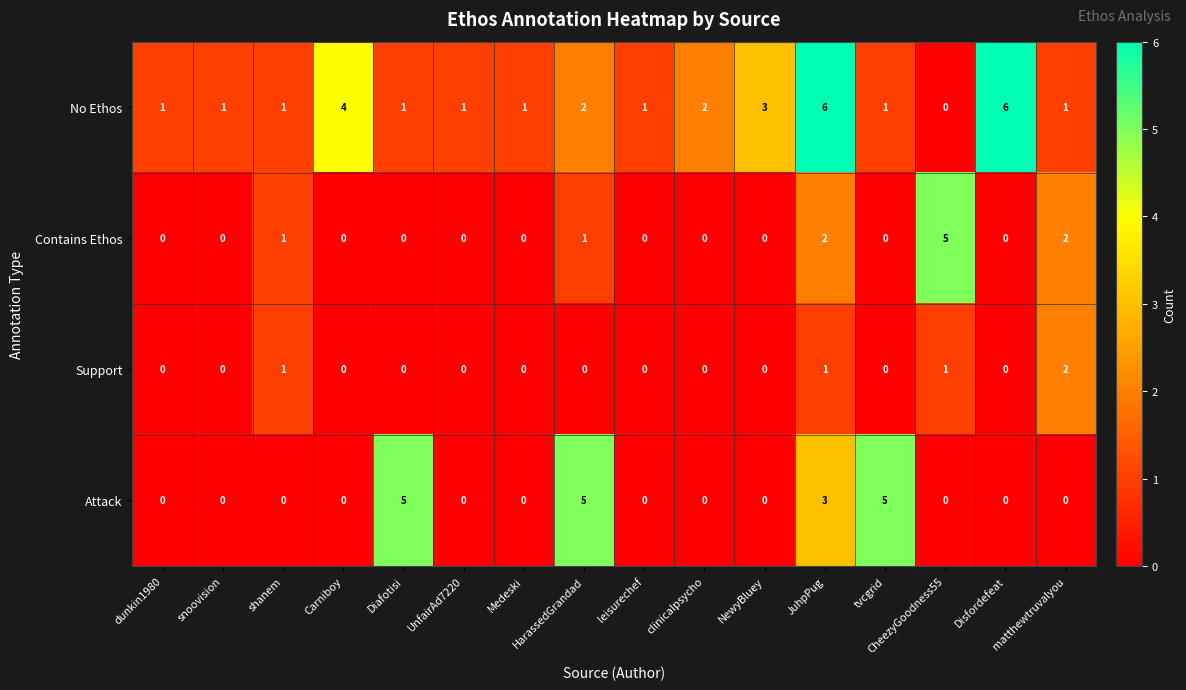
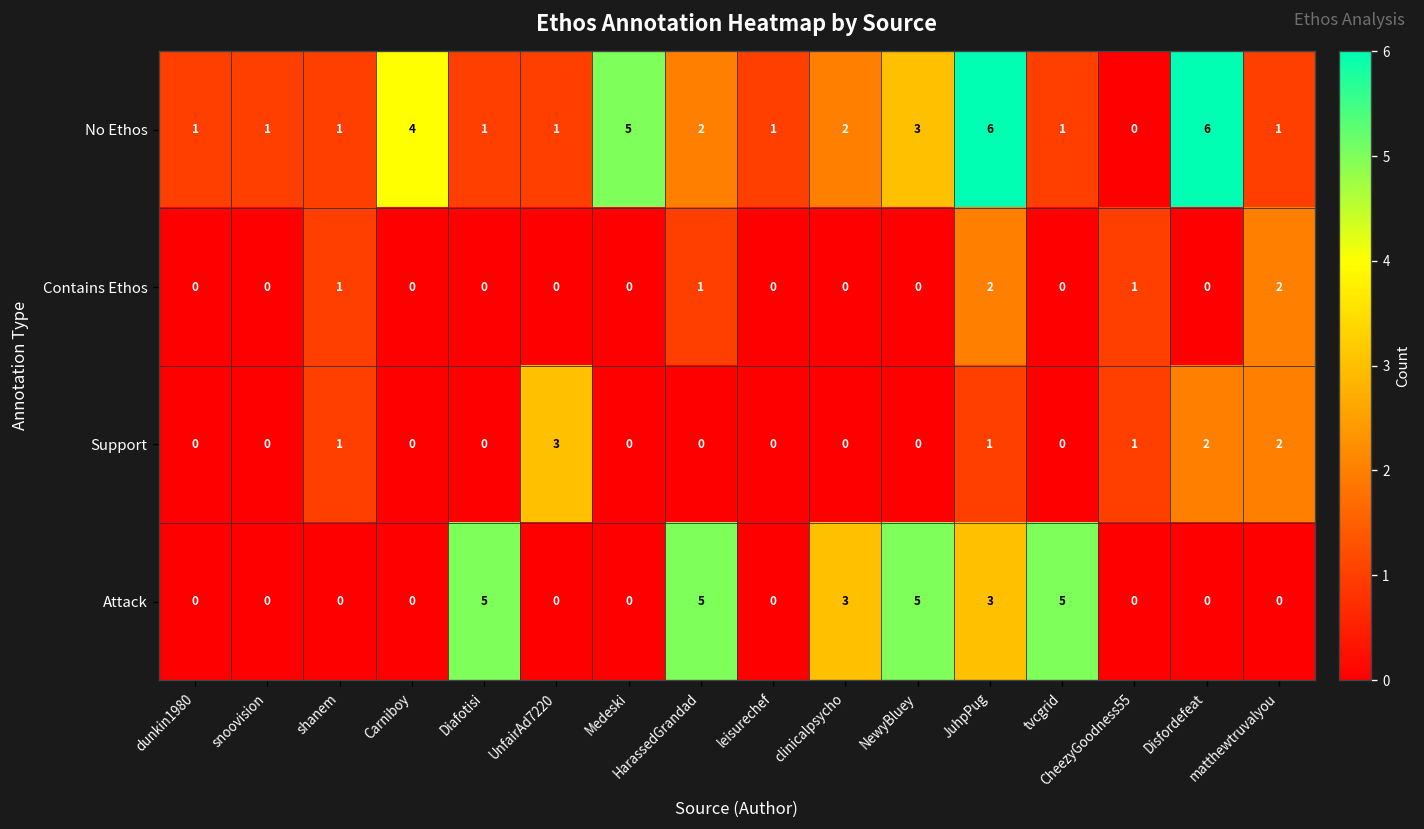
  {
    "No Ethos": {
      "dunkin1980": 1,
      "snoovision": 1,
      "shanem": 1,
      "Carniboy": 4,
      "Diafotisi": 1,
      "UnfairAd7220": 1,
-     "Medeski": 1,
+     "Medeski": 5,
      "HarassedGrandad": 2,
      "leisurechef": 1,
      "clinicalpsycho": 2,
      "NewyBluey": 3,
      "JuhpPug": 6,
      "tvcgrid": 1,
      "CheezyGoodness55": 0,
      "Disfordefeat": 6,
      "matthewtruvalyou": 1
    },
    "Contains Ethos": {
      "dunkin1980": 0,
      "snoovision": 0,
      "shanem": 1,
      "Carniboy": 0,
      "Diafotisi": 0,
      "UnfairAd7220": 0,
      "Medeski": 0,
      "HarassedGrandad": 1,
      "leisurechef": 0,
      "clinicalpsycho": 0,
      "NewyBluey": 0,
      "JuhpPug": 2,
      "tvcgrid": 0,
-     "CheezyGoodness55": 5,
+     "CheezyGoodness55": 1,
      "Disfordefeat": 0,
      "matthewtruvalyou": 2
    },
    "Support": {
      "dunkin1980": 0,
      "snoovision": 0,
      "shanem": 1,
      "Carniboy": 0,
      "Diafotisi": 0,
-     "UnfairAd7220": 0,
+     "UnfairAd7220": 3,
      "Medeski": 0,
      "HarassedGrandad": 0,
      "leisurechef": 0,
      "clinicalpsycho": 0,
      "NewyBluey": 0,
      "JuhpPug": 1,
      "tvcgrid": 0,
      "CheezyGoodness55": 1,
-     "Disfordefeat": 0,
+     "Disfordefeat": 2,
      "matthewtruvalyou": 2
    },
    "Attack": {
      "dunkin1980": 0,
      "snoovision": 0,
      "shanem": 0,
      "Carniboy": 0,
      "Diafotisi": 5,
      "UnfairAd7220": 0,
      "Medeski": 0,
      "HarassedGrandad": 5,
      "leisurechef": 0,
-     "clinicalpsycho": 0,
-     "NewyBluey": 0,
+     "clinicalpsycho": 3,
+     "NewyBluey": 5,
      "JuhpPug": 3,
      "tvcgrid": 5,
      "CheezyGoodness55": 0,
      "Disfordefeat": 0,
      "matthewtruvalyou": 0
    }
  }
